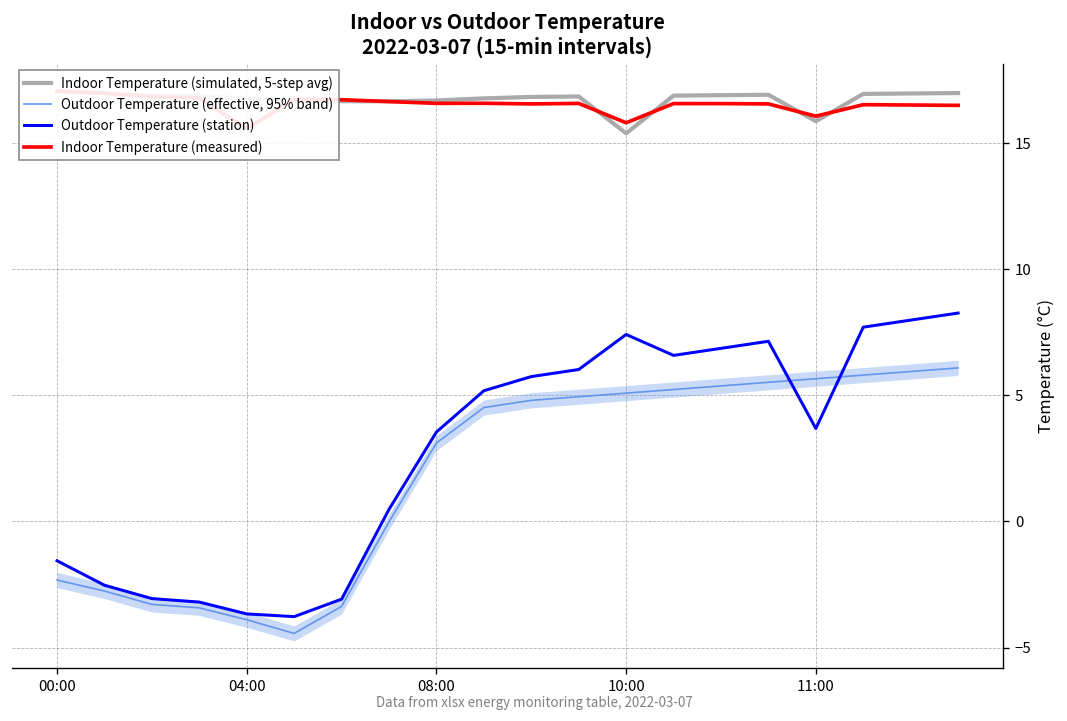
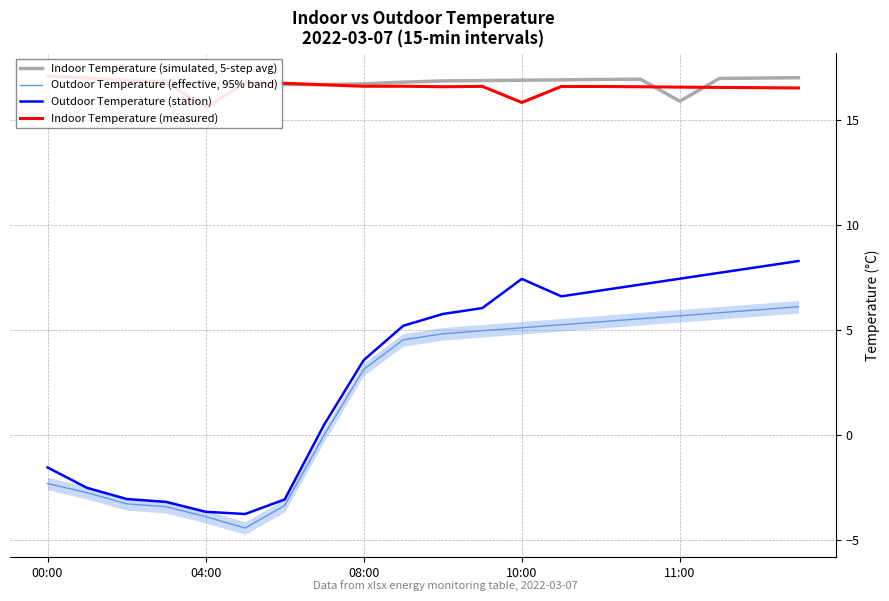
  {
    "Indoor Temperature (simulated, 5-step avg)": {
-     "10:00": 15.4,
+     "10:00": 16.9,
      "11:00": 15.9
    },
    "Outdoor Temperature (station)": {
      "00:00": -1.6,
      "08:00": 3.6,
      "10:00": 7.4,
-     "11:00": 3.7
+     "11:00": 7.4
    },
    "Indoor Temperature (measured)": {
      "10:00": 15.8,
-     "11:00": 16.1
+     "11:00": 16.6
    }
  }
